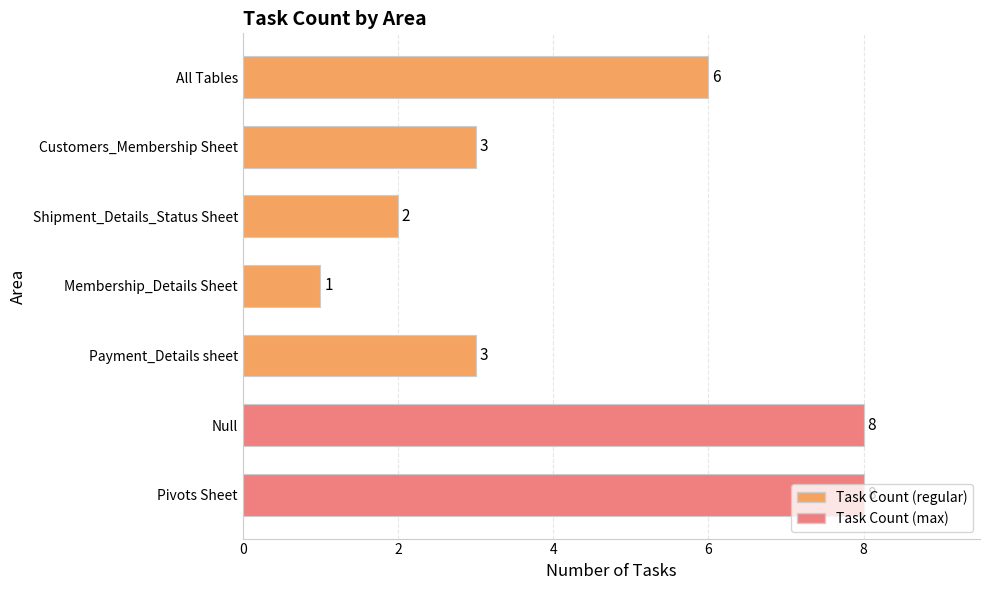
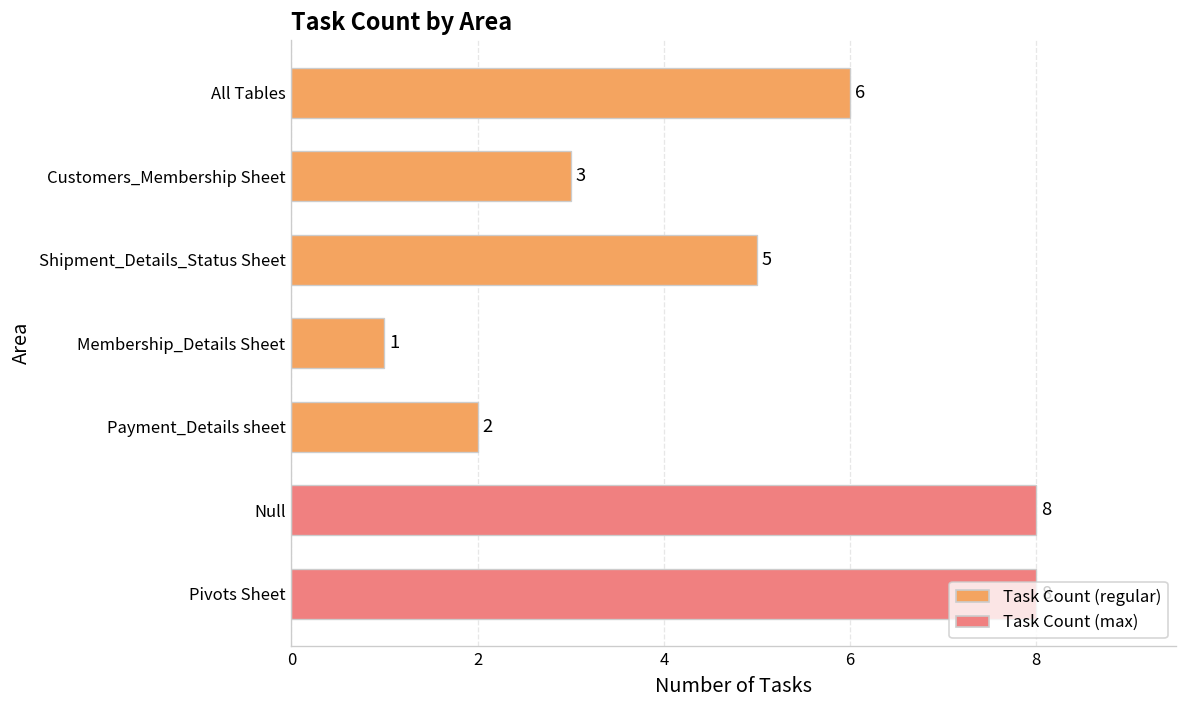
  {
    "All Tables": 6,
    "Customers_Membership Sheet": 3,
-   "Shipment_Details_Status Sheet": 2,
+   "Shipment_Details_Status Sheet": 5,
    "Membership_Details Sheet": 1,
-   "Payment_Details sheet": 3,
+   "Payment_Details sheet": 2,
    "Null": 8
  }
